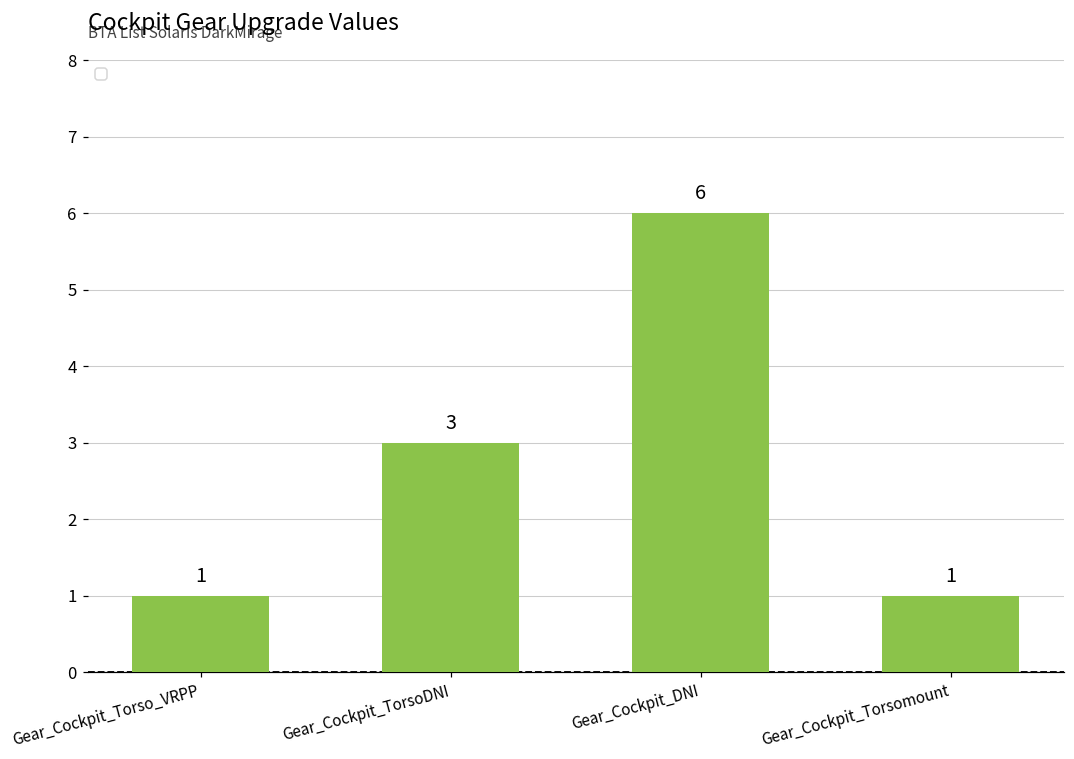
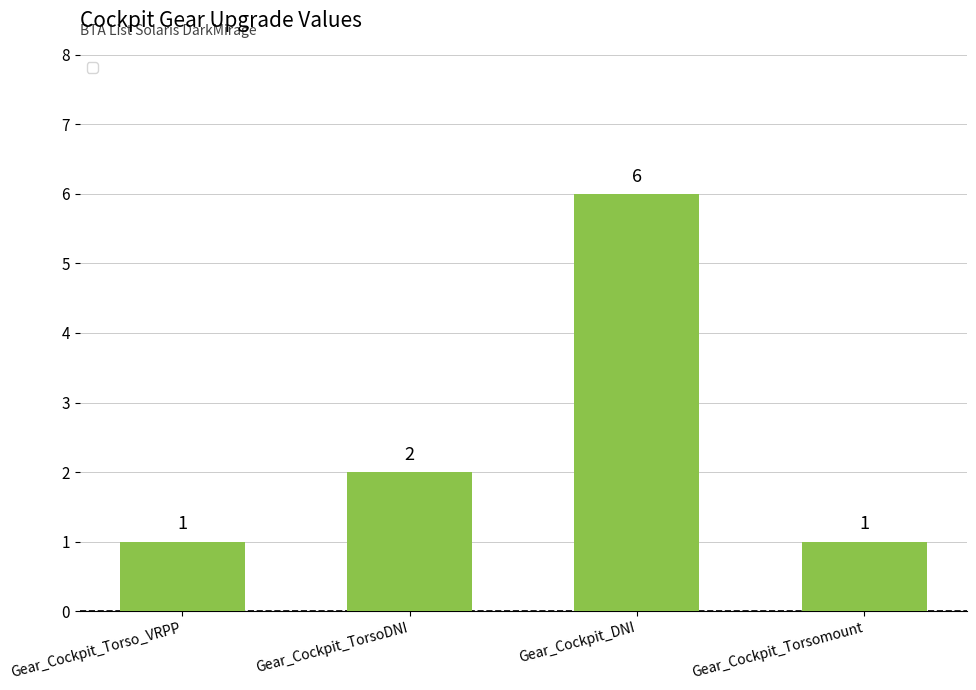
  {
    "Gear_Cockpit_Torso_VRPP": 1,
-   "Gear_Cockpit_TorsoDNI": 3,
+   "Gear_Cockpit_TorsoDNI": 2,
    "Gear_Cockpit_DNI": 6,
    "Gear_Cockpit_Torsomount": 1
  }
